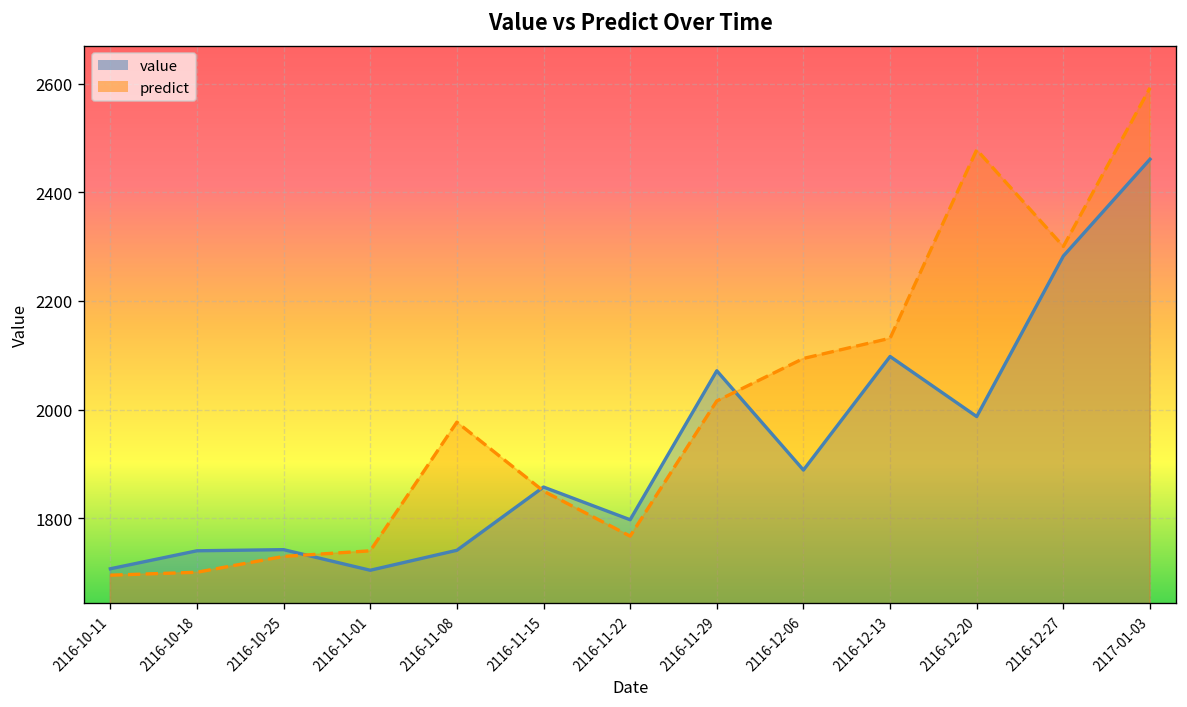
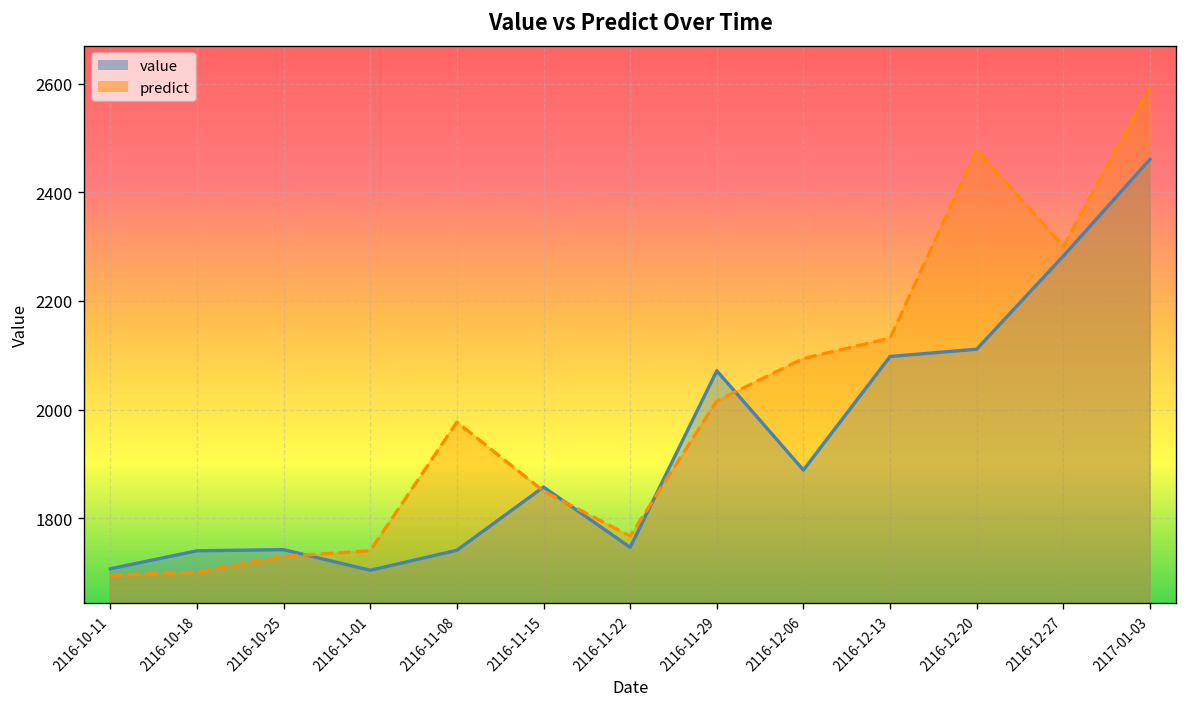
  {
    "value": {
      "2116-10-11": 1710,
      "2116-10-18": 1740,
      "2116-10-25": 1740,
      "2116-11-01": 1700,
      "2116-11-08": 1740,
      "2116-11-15": 1860,
-     "2116-11-22": 1800,
+     "2116-11-22": 1750,
      "2116-11-29": 2070,
      "2116-12-06": 1890,
      "2116-12-13": 2100,
-     "2116-12-20": 1990,
+     "2116-12-20": 2110,
      "2116-12-27": 2280,
      "2117-01-03": 2460
    },
    "predict": {
      "2116-10-11": 1690,
      "2116-10-18": 1700,
      "2116-10-25": 1730,
      "2116-11-01": 1740,
      "2116-11-08": 1980,
      "2116-11-15": 1850,
      "2116-11-22": 1770,
      "2116-11-29": 2020,
      "2116-12-06": 2090,
      "2116-12-13": 2130,
      "2116-12-20": 2480,
      "2116-12-27": 2300,
      "2117-01-03": 2590
    }
  }
